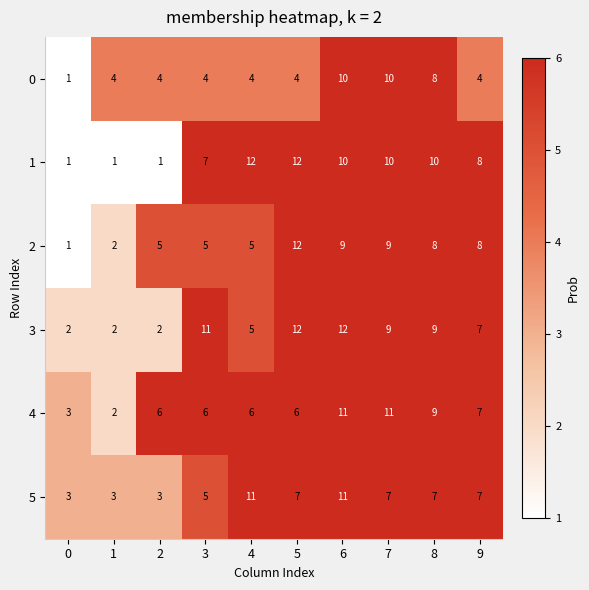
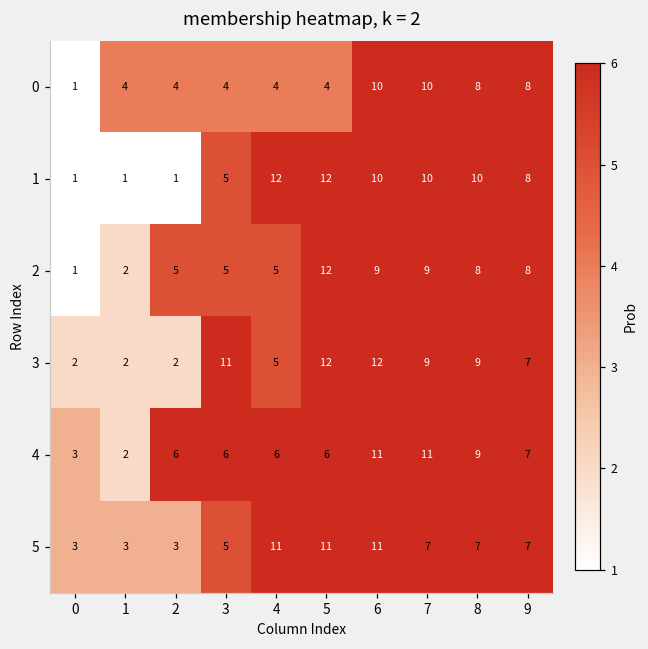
  {
    "0": {
      "0": 1,
      "1": 4,
      "2": 4,
      "3": 4,
      "4": 4,
      "5": 4,
      "6": 10,
      "7": 10,
      "8": 8,
-     "9": 4
+     "9": 8
    },
    "1": {
      "0": 1,
      "1": 1,
      "2": 1,
-     "3": 7,
+     "3": 5,
      "4": 12,
      "5": 12,
      "6": 10,
      "7": 10,
      "8": 10,
      "9": 8
    },
    "2": {
      "0": 1,
      "1": 2,
      "2": 5,
      "3": 5,
      "4": 5,
      "5": 12,
      "6": 9,
      "7": 9,
      "8": 8,
      "9": 8
    },
    "3": {
      "0": 2,
      "1": 2,
      "2": 2,
      "3": 11,
      "4": 5,
      "5": 12,
      "6": 12,
      "7": 9,
      "8": 9,
      "9": 7
    },
    "4": {
      "0": 3,
      "1": 2,
      "2": 6,
      "3": 6,
      "4": 6,
      "5": 6,
      "6": 11,
      "7": 11,
      "8": 9,
      "9": 7
    },
    "5": {
      "0": 3,
      "1": 3,
      "2": 3,
      "3": 5,
      "4": 11,
-     "5": 7,
+     "5": 11,
      "6": 11,
      "7": 7,
      "8": 7,
      "9": 7
    }
  }
